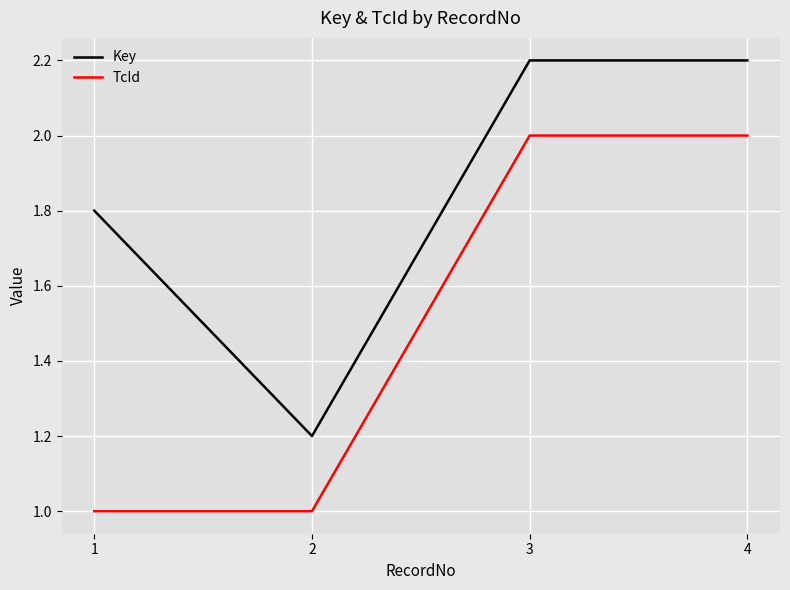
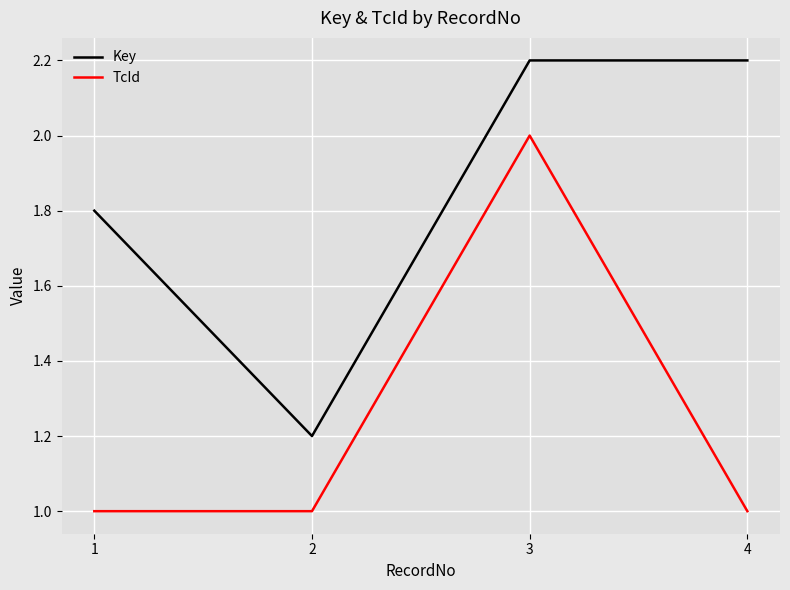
  {
    "Key": {
      "1": 1.80,
      "2": 1.20,
      "3": 2.20,
      "4": 2.20
    },
    "TcId": {
      "1": 1,
      "2": 1,
      "3": 2,
-     "4": 2
+     "4": 1
    }
  }
